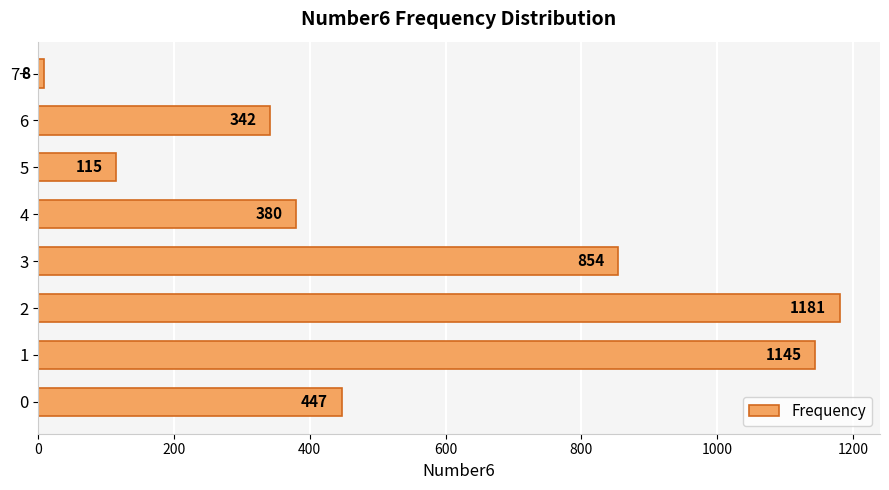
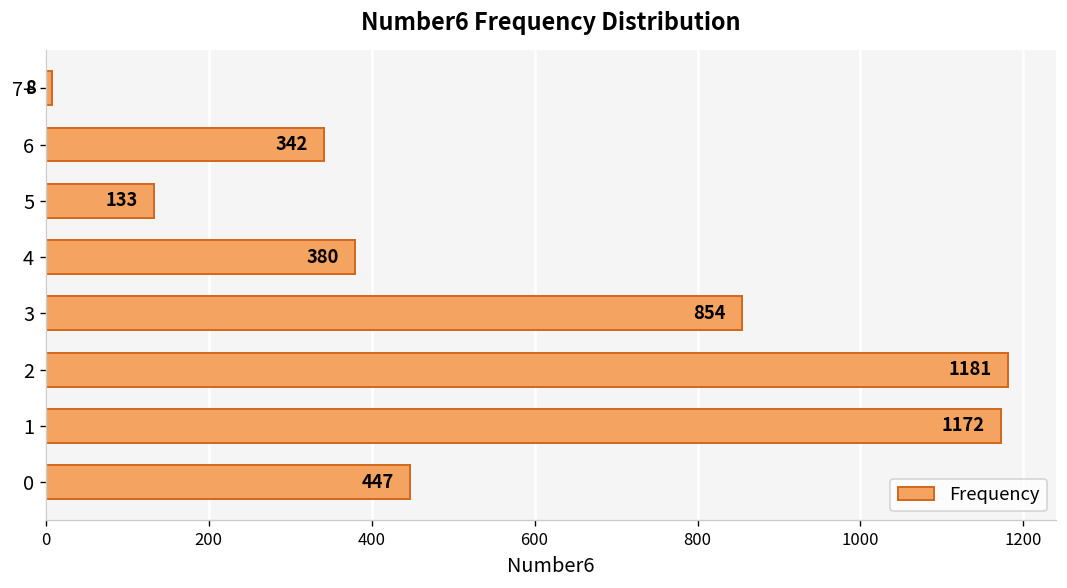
  {
    "7+": 8,
    "6": 342,
-   "5": 115,
+   "5": 133,
    "4": 380,
    "3": 854,
    "2": 1181,
-   "1": 1145,
+   "1": 1172,
    "0": 447
  }
